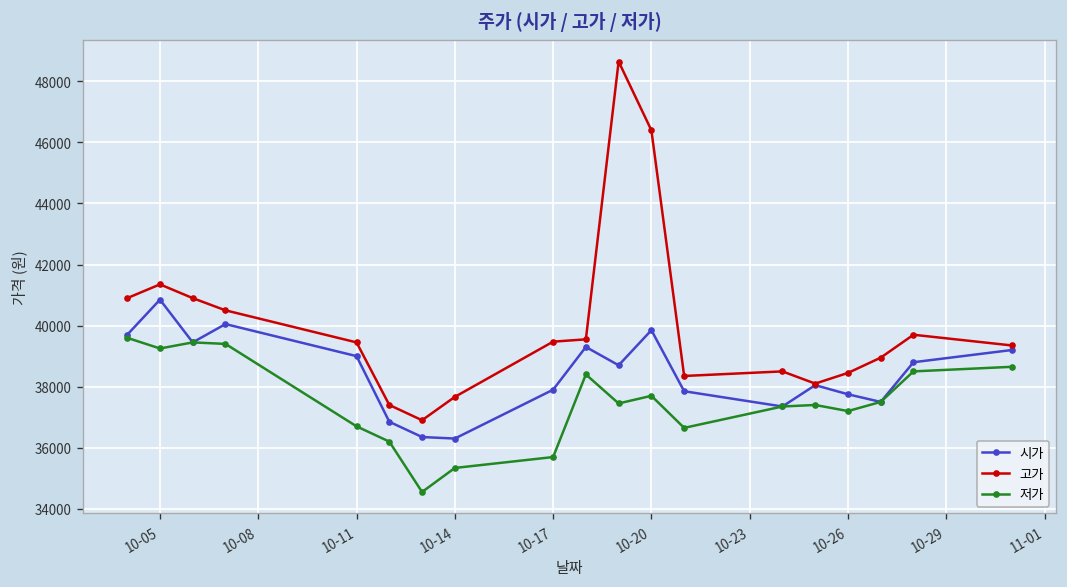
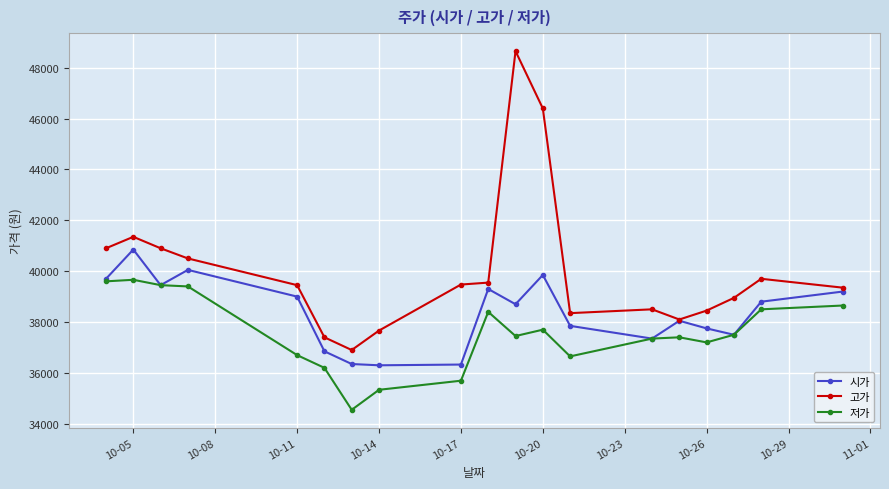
  {
    "시가": {
      "10-05": 40900,
      "10-11": 39000,
      "10-14": 36300,
-     "10-17": 37900,
+     "10-17": 36300,
      "10-20": 39900,
      "10-26": 37800
    },
    "고가": {
      "10-05": 41400,
      "10-11": 39500,
      "10-14": 37700,
      "10-17": 39500,
      "10-20": 46400,
      "10-26": 38500
    },
    "저가": {
-     "10-05": 39300,
+     "10-05": 39700,
      "10-11": 36700,
      "10-14": 35300,
      "10-17": 35700,
      "10-20": 37700,
      "10-26": 37200
    }
  }
